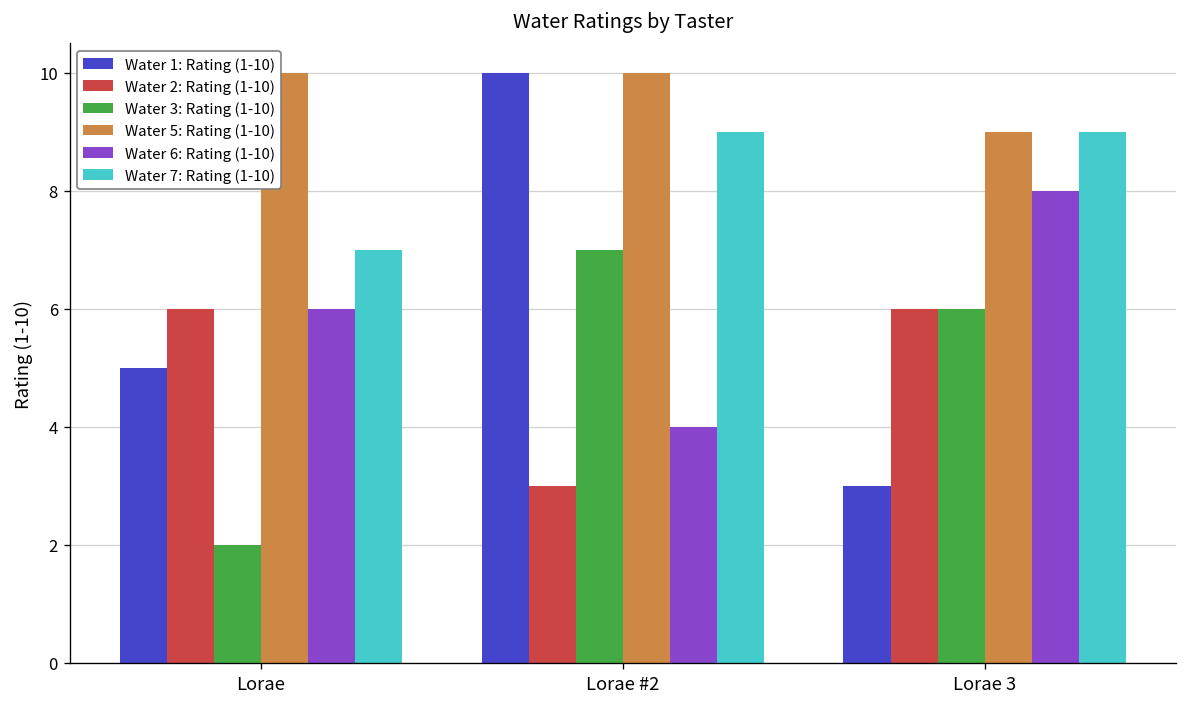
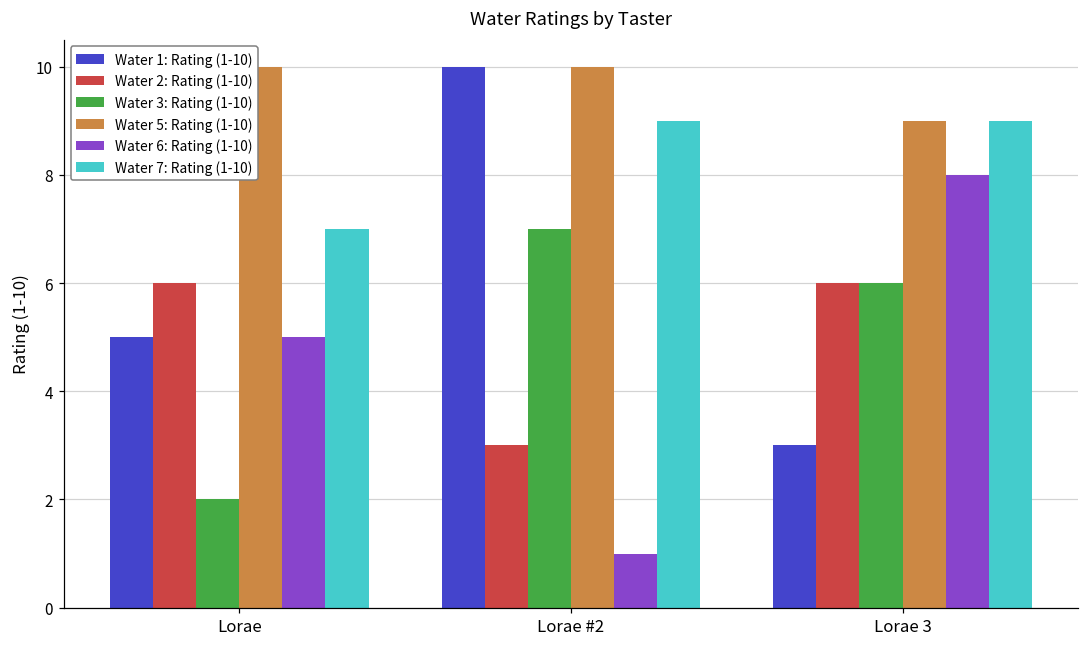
  {
    "Water 1: Rating (1-10)": {
      "Lorae": 5,
      "Lorae #2": 10,
      "Lorae 3": 3
    },
    "Water 2: Rating (1-10)": {
      "Lorae": 6,
      "Lorae #2": 3,
      "Lorae 3": 6
    },
    "Water 3: Rating (1-10)": {
      "Lorae": 2,
      "Lorae #2": 7,
      "Lorae 3": 6
    },
    "Water 5: Rating (1-10)": {
      "Lorae": 10,
      "Lorae #2": 10,
      "Lorae 3": 9
    },
    "Water 6: Rating (1-10)": {
-     "Lorae": 6,
-     "Lorae #2": 4,
+     "Lorae": 5,
+     "Lorae #2": 1,
      "Lorae 3": 8
    },
    "Water 7: Rating (1-10)": {
      "Lorae": 7,
      "Lorae #2": 9,
      "Lorae 3": 9
    }
  }
